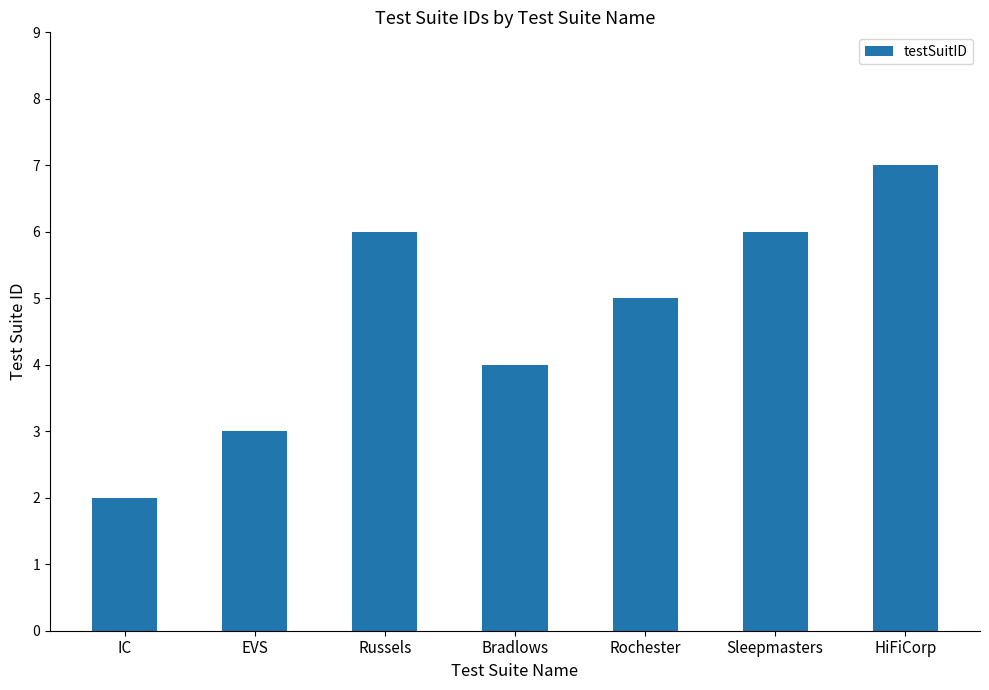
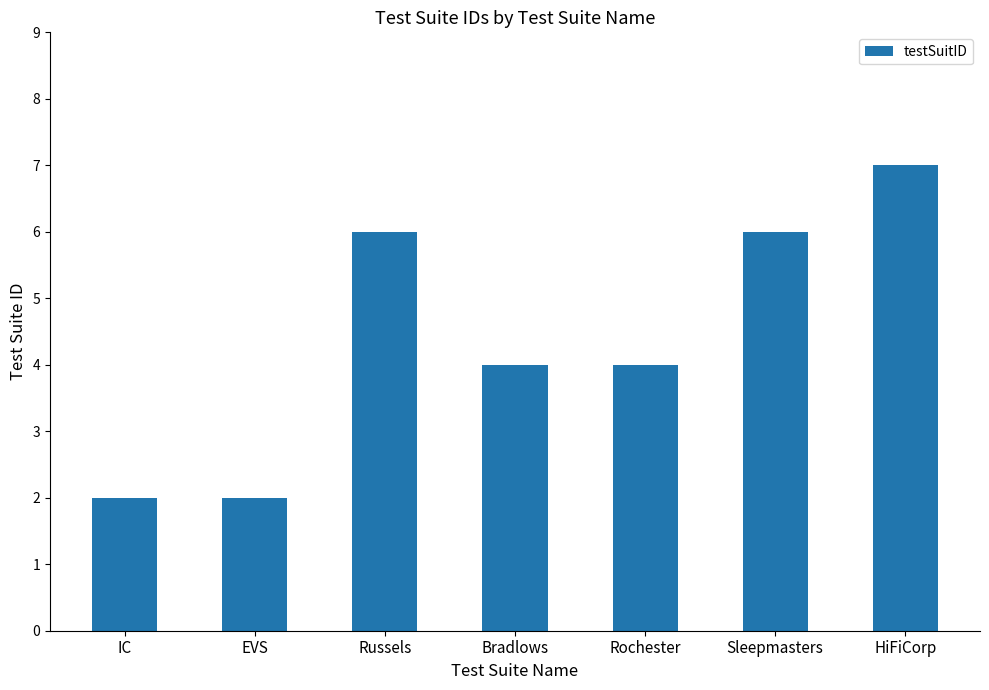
  {
    "IC": 2,
-   "EVS": 3,
+   "EVS": 2,
    "Russels": 6,
    "Bradlows": 4,
-   "Rochester": 5,
+   "Rochester": 4,
    "Sleepmasters": 6,
    "HiFiCorp": 7
  }
